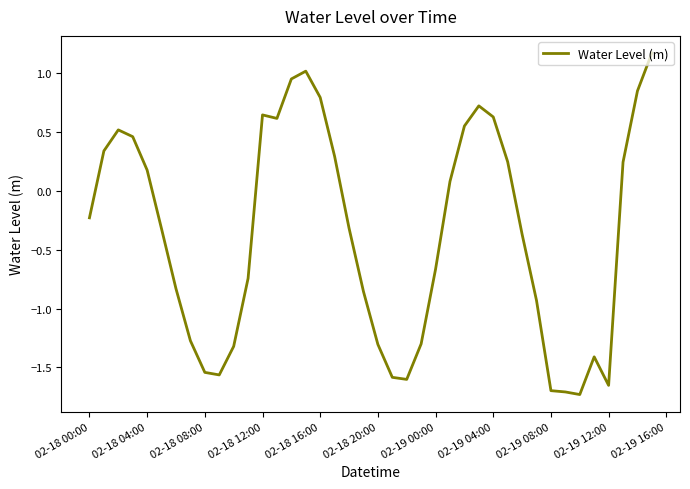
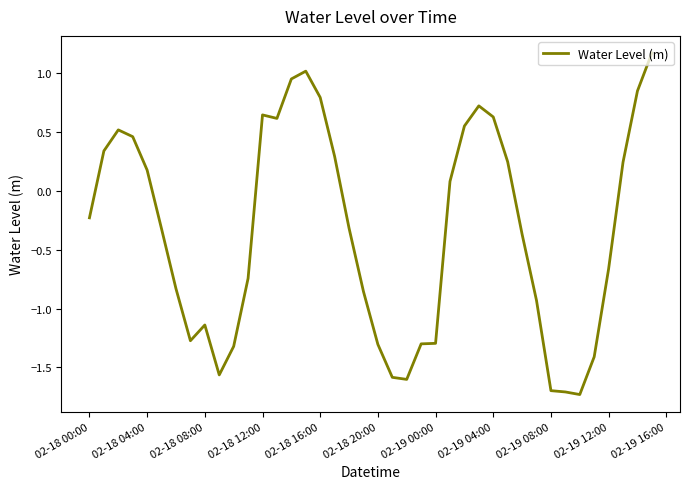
  {
    "02-18 00:00": -0.23,
    "02-18 04:00": 0.18,
-   "02-18 08:00": -1.54,
+   "02-18 08:00": -1.14,
    "02-18 12:00": 0.65,
    "02-18 16:00": 0.79,
    "02-18 20:00": -1.30,
-   "02-19 00:00": -0.67,
+   "02-19 00:00": -1.30,
    "02-19 04:00": 0.63,
    "02-19 08:00": -1.70,
-   "02-19 12:00": -1.65
+   "02-19 12:00": -0.66
  }
